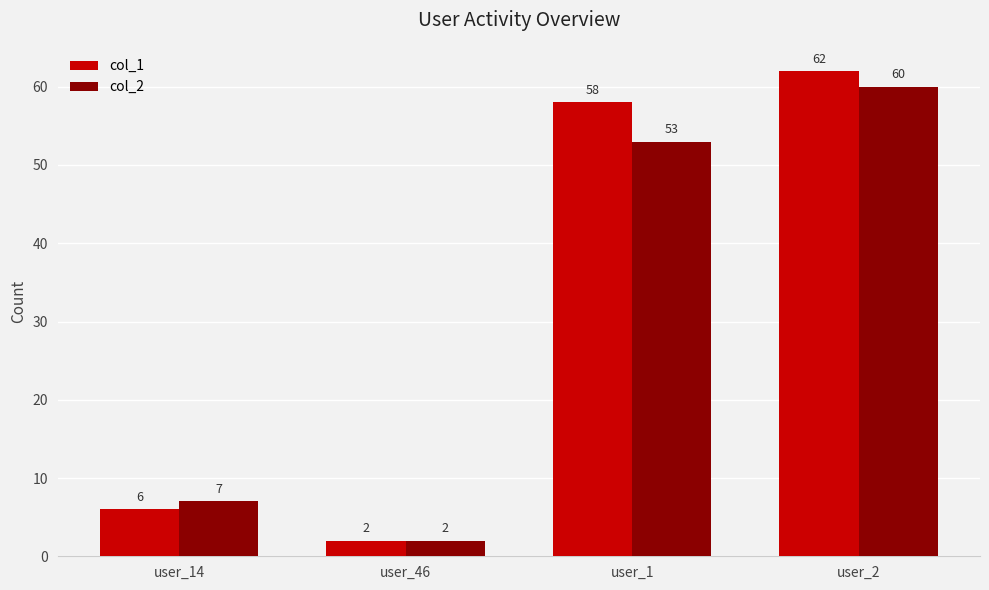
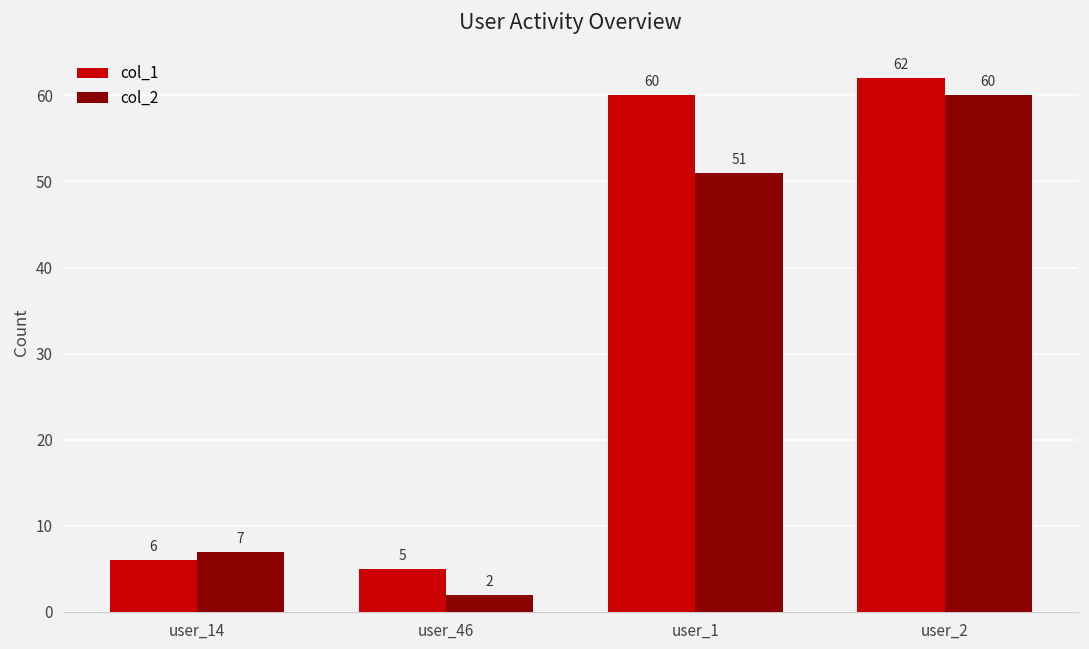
  {
    "col_1": {
      "user_14": 6,
-     "user_46": 2,
-     "user_1": 58,
+     "user_46": 5,
+     "user_1": 60,
      "user_2": 62
    },
    "col_2": {
      "user_14": 7,
      "user_46": 2,
-     "user_1": 53,
+     "user_1": 51,
      "user_2": 60
    }
  }
